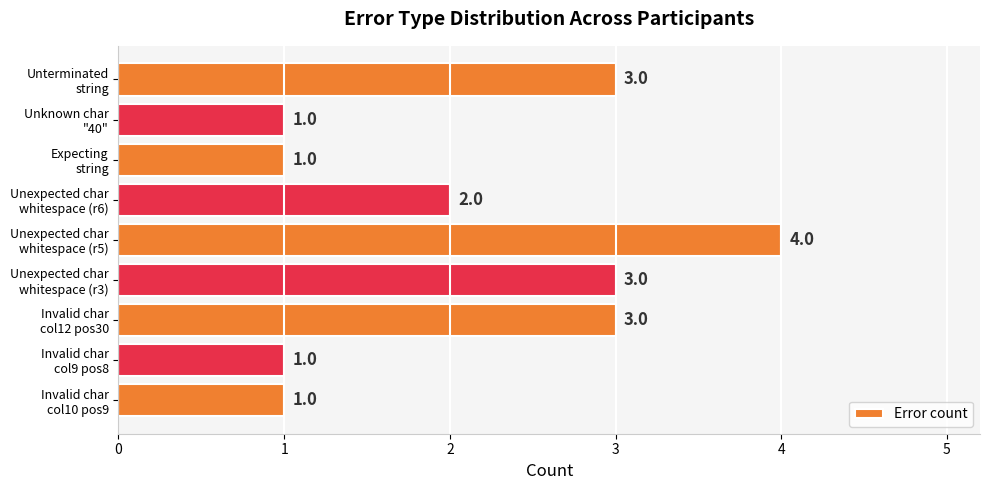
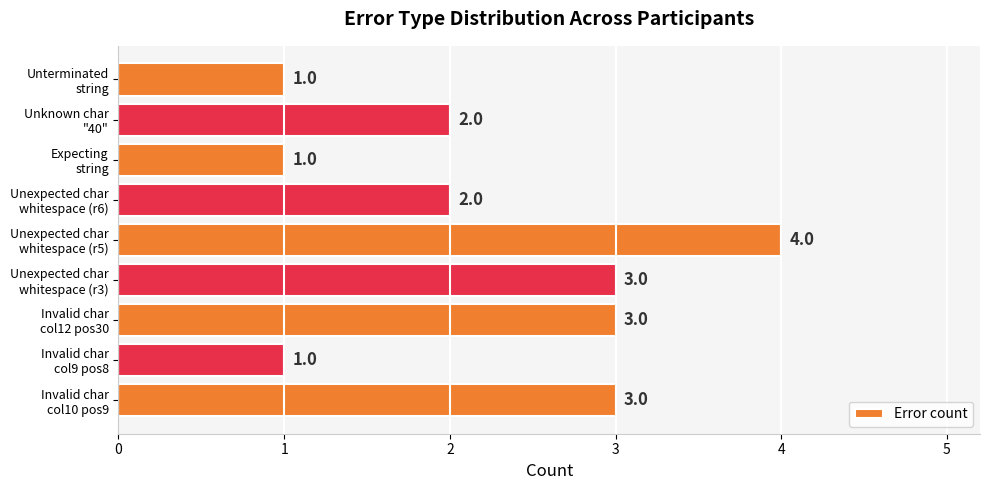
  {
-   "Unterminated string": 3.0,
-   "Unknown char \"40\"": 1.0,
+   "Unterminated string": 1.0,
+   "Unknown char \"40\"": 2.0,
    "Expecting string": 1.0,
    "Unexpected char whitespace (r6)": 2.0,
    "Unexpected char whitespace (r5)": 4.0,
    "Unexpected char whitespace (r3)": 3.0,
    "Invalid char col12 pos30": 3.0,
    "Invalid char col9 pos8": 1.0,
-   "Invalid char col10 pos9": 1.0
+   "Invalid char col10 pos9": 3.0
  }
